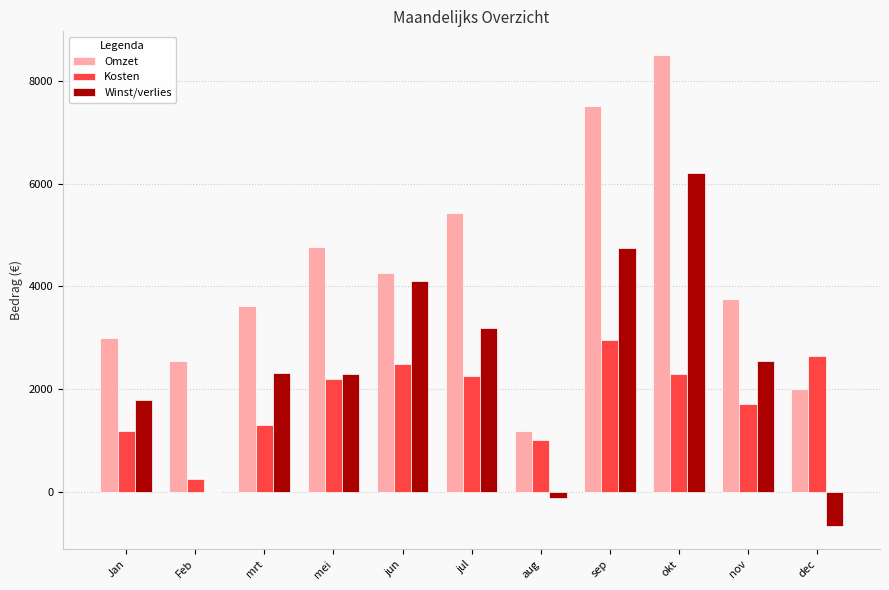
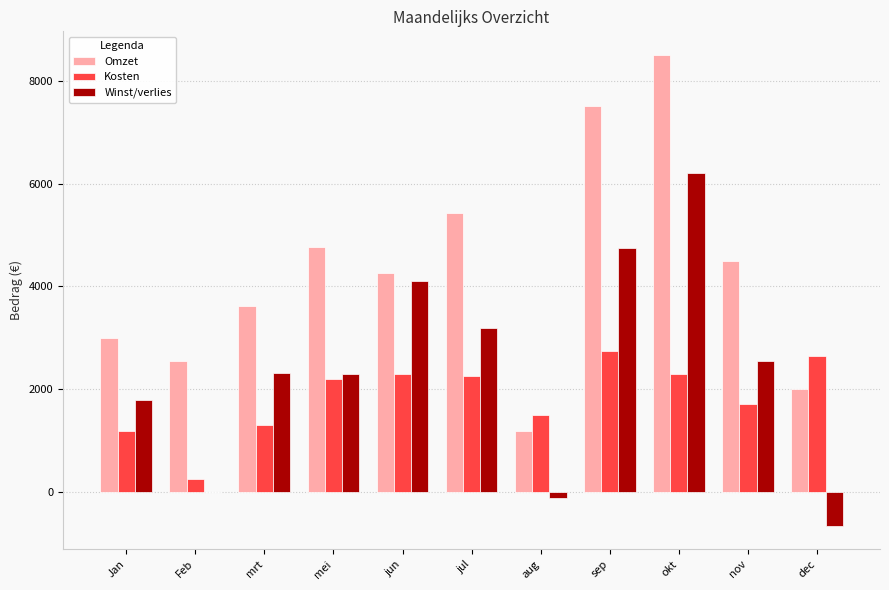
  {
    "Omzet": {
      "Jan": 3000,
      "Feb": 2600,
      "mrt": 3600,
      "mei": 4800,
      "jun": 4300,
      "jul": 5400,
      "aug": 1200,
      "sep": 7500,
      "okt": 8500,
-     "nov": 3800,
+     "nov": 4500,
      "dec": 2000
    },
    "Kosten": {
      "Jan": 1200,
      "Feb": 300,
      "mrt": 1300,
      "mei": 2200,
-     "jun": 2500,
+     "jun": 2300,
      "jul": 2300,
-     "aug": 1000,
-     "sep": 3000,
+     "aug": 1500,
+     "sep": 2800,
      "okt": 2300,
      "nov": 1700,
      "dec": 2700
    },
    "Winst/verlies": {
      "Jan": 1800,
      "mrt": 2300,
      "mei": 2300,
      "jun": 4100,
      "jul": 3200,
      "aug": -100,
      "sep": 4800,
      "okt": 6200,
      "nov": 2600,
      "dec": -700
    }
  }
